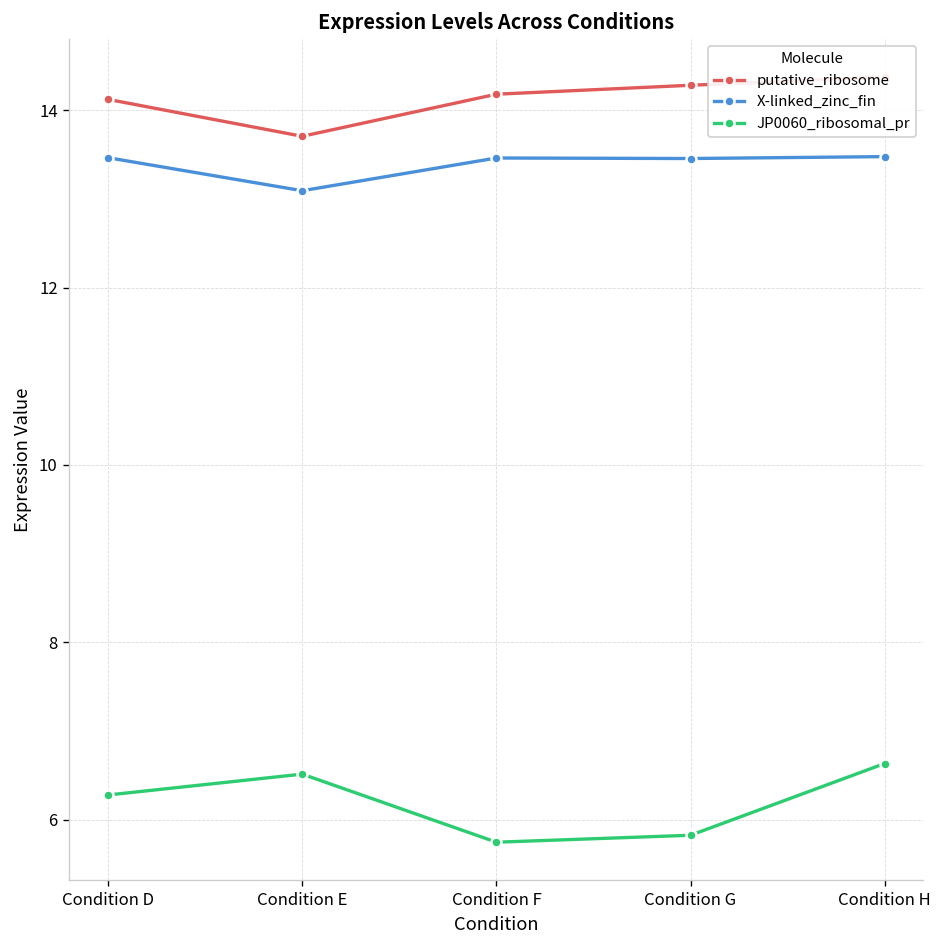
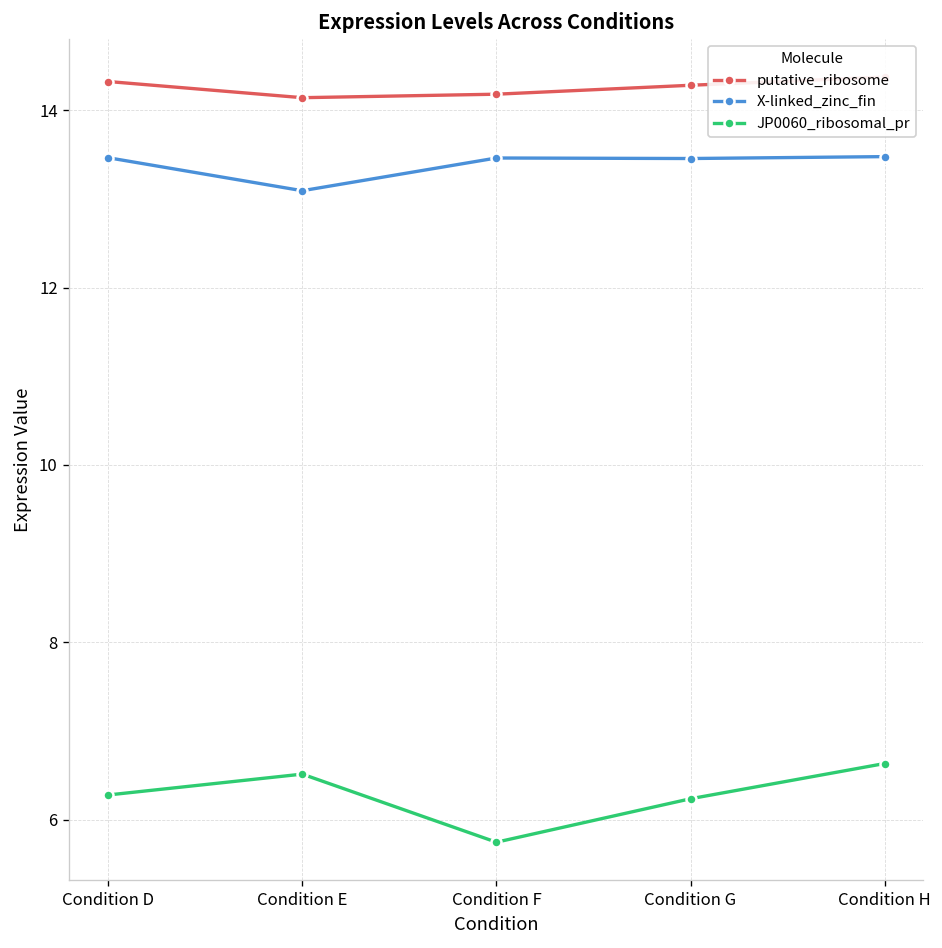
  {
    "putative_ribosome": {
-     "Condition D": 14.1,
-     "Condition E": 13.7,
+     "Condition D": 14.3,
+     "Condition E": 14.1,
      "Condition F": 14.2,
      "Condition G": 14.3
    },
    "X-linked_zinc_fin": {
      "Condition D": 13.5,
      "Condition E": 13.1,
      "Condition F": 13.5,
      "Condition G": 13.5,
      "Condition H": 13.5
    },
    "JP0060_ribosomal_pr": {
      "Condition D": 6.3,
      "Condition E": 6.5,
      "Condition F": 5.7,
-     "Condition G": 5.8,
+     "Condition G": 6.2,
      "Condition H": 6.6
    }
  }
